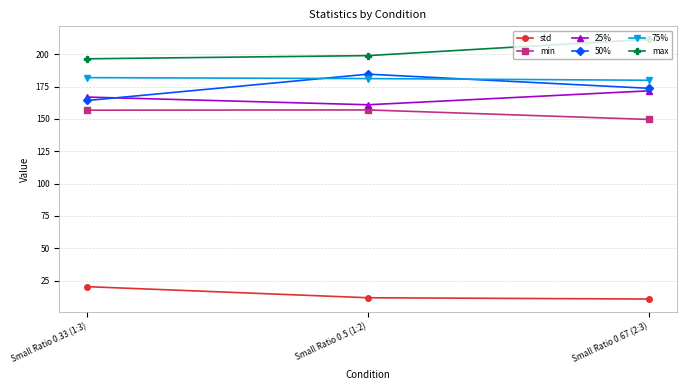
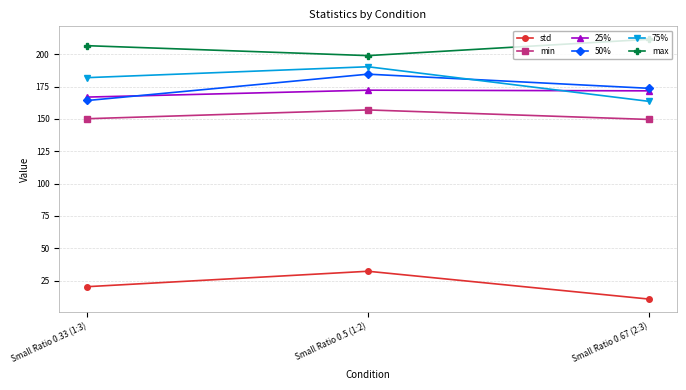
  {
    "std": {
      "Small Ratio 0.33 (1:3)": 20,
-     "Small Ratio 0.5 (1:2)": 12,
+     "Small Ratio 0.5 (1:2)": 32,
      "Small Ratio 0.67 (2:3)": 11
    },
    "min": {
-     "Small Ratio 0.33 (1:3)": 157,
+     "Small Ratio 0.33 (1:3)": 150,
      "Small Ratio 0.5 (1:2)": 157,
      "Small Ratio 0.67 (2:3)": 150
    },
    "25%": {
      "Small Ratio 0.33 (1:3)": 167,
-     "Small Ratio 0.5 (1:2)": 161
+     "Small Ratio 0.5 (1:2)": 172
    },
    "50%": {
      "Small Ratio 0.33 (1:3)": 164,
      "Small Ratio 0.5 (1:2)": 185
    },
    "75%": {
      "Small Ratio 0.33 (1:3)": 182,
-     "Small Ratio 0.5 (1:2)": 181,
-     "Small Ratio 0.67 (2:3)": 180
+     "Small Ratio 0.5 (1:2)": 190,
+     "Small Ratio 0.67 (2:3)": 164
    },
    "max": {
-     "Small Ratio 0.33 (1:3)": 196,
+     "Small Ratio 0.33 (1:3)": 207,
      "Small Ratio 0.5 (1:2)": 199
    }
  }
